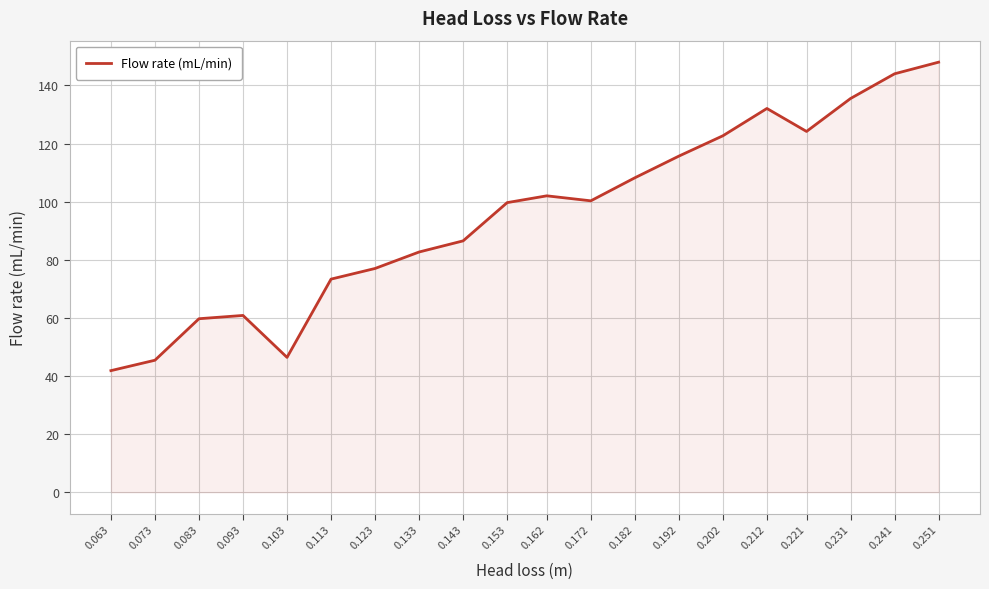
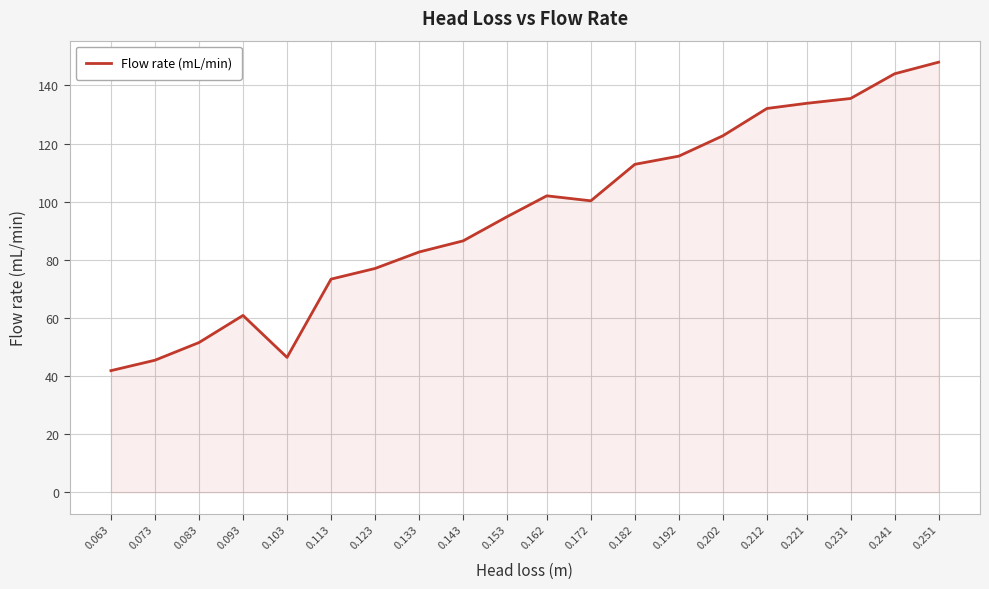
  {
    "0.063": 42,
    "0.073": 45,
-   "0.083": 60,
+   "0.083": 52,
    "0.093": 61,
    "0.103": 46,
    "0.113": 73,
    "0.123": 77,
    "0.133": 83,
    "0.143": 87,
-   "0.153": 100,
+   "0.153": 95,
    "0.162": 102,
    "0.172": 100,
-   "0.182": 108,
+   "0.182": 113,
    "0.192": 116,
    "0.202": 123,
    "0.212": 132,
-   "0.221": 124,
+   "0.221": 134,
    "0.231": 136,
    "0.241": 144,
    "0.251": 148
  }
